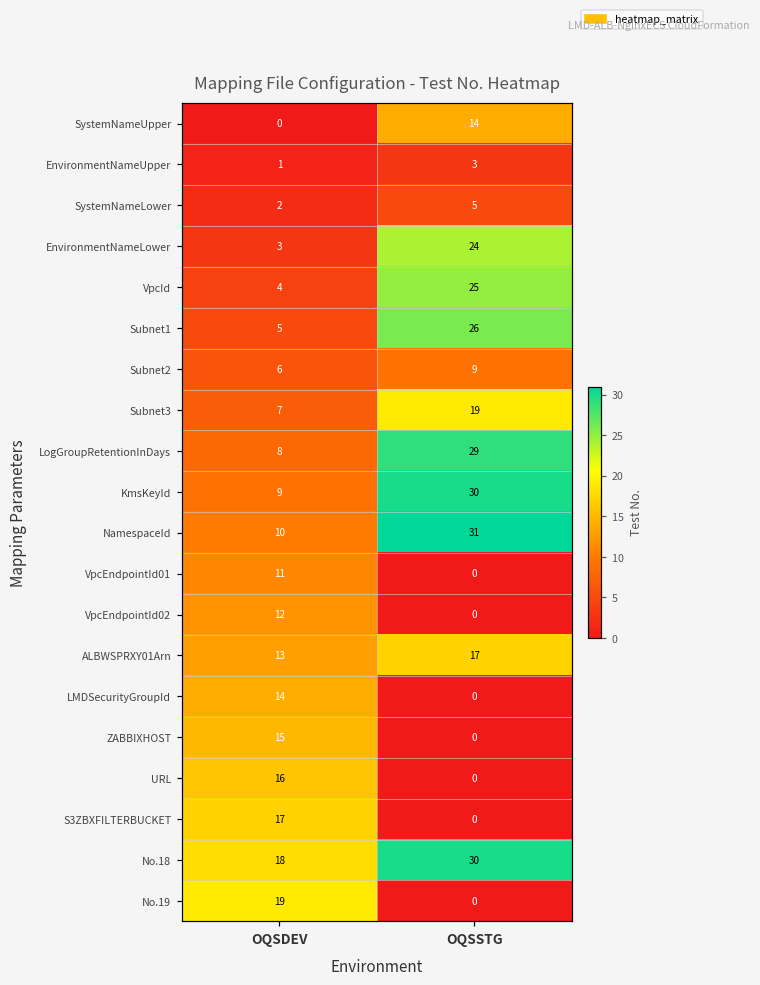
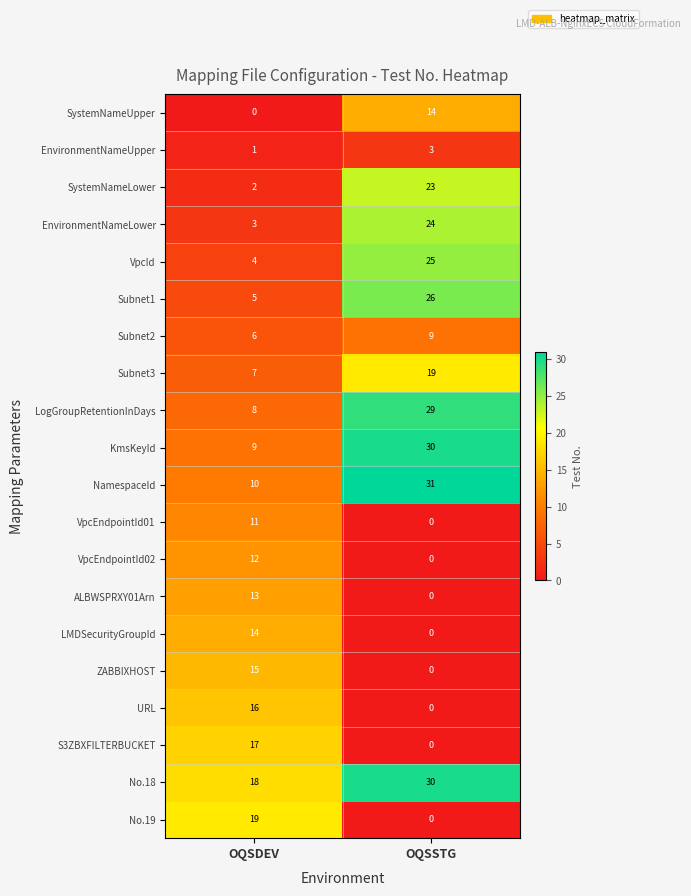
  {
    "SystemNameUpper": {
      "OQSDEV": 0,
      "OQSSTG": 14
    },
    "EnvironmentNameUpper": {
      "OQSDEV": 1,
      "OQSSTG": 3
    },
    "SystemNameLower": {
      "OQSDEV": 2,
-     "OQSSTG": 5
+     "OQSSTG": 23
    },
    "EnvironmentNameLower": {
      "OQSDEV": 3,
      "OQSSTG": 24
    },
    "VpcId": {
      "OQSDEV": 4,
      "OQSSTG": 25
    },
    "Subnet1": {
      "OQSDEV": 5,
      "OQSSTG": 26
    },
    "Subnet2": {
      "OQSDEV": 6,
      "OQSSTG": 9
    },
    "Subnet3": {
      "OQSDEV": 7,
      "OQSSTG": 19
    },
    "LogGroupRetentionInDays": {
      "OQSDEV": 8,
      "OQSSTG": 29
    },
    "KmsKeyId": {
      "OQSDEV": 9,
      "OQSSTG": 30
    },
    "NamespaceId": {
      "OQSDEV": 10,
      "OQSSTG": 31
    },
    "VpcEndpointId01": {
      "OQSDEV": 11,
      "OQSSTG": 0
    },
    "VpcEndpointId02": {
      "OQSDEV": 12,
      "OQSSTG": 0
    },
    "ALBWSPRXY01Arn": {
      "OQSDEV": 13,
-     "OQSSTG": 17
+     "OQSSTG": 0
    },
    "LMDSecurityGroupId": {
      "OQSDEV": 14,
      "OQSSTG": 0
    },
    "ZABBIXHOST": {
      "OQSDEV": 15,
      "OQSSTG": 0
    },
    "URL": {
      "OQSDEV": 16,
      "OQSSTG": 0
    },
    "S3ZBXFILTERBUCKET": {
      "OQSDEV": 17,
      "OQSSTG": 0
    },
    "No.18": {
      "OQSDEV": 18,
      "OQSSTG": 30
    },
    "No.19": {
      "OQSDEV": 19,
      "OQSSTG": 0
    }
  }
